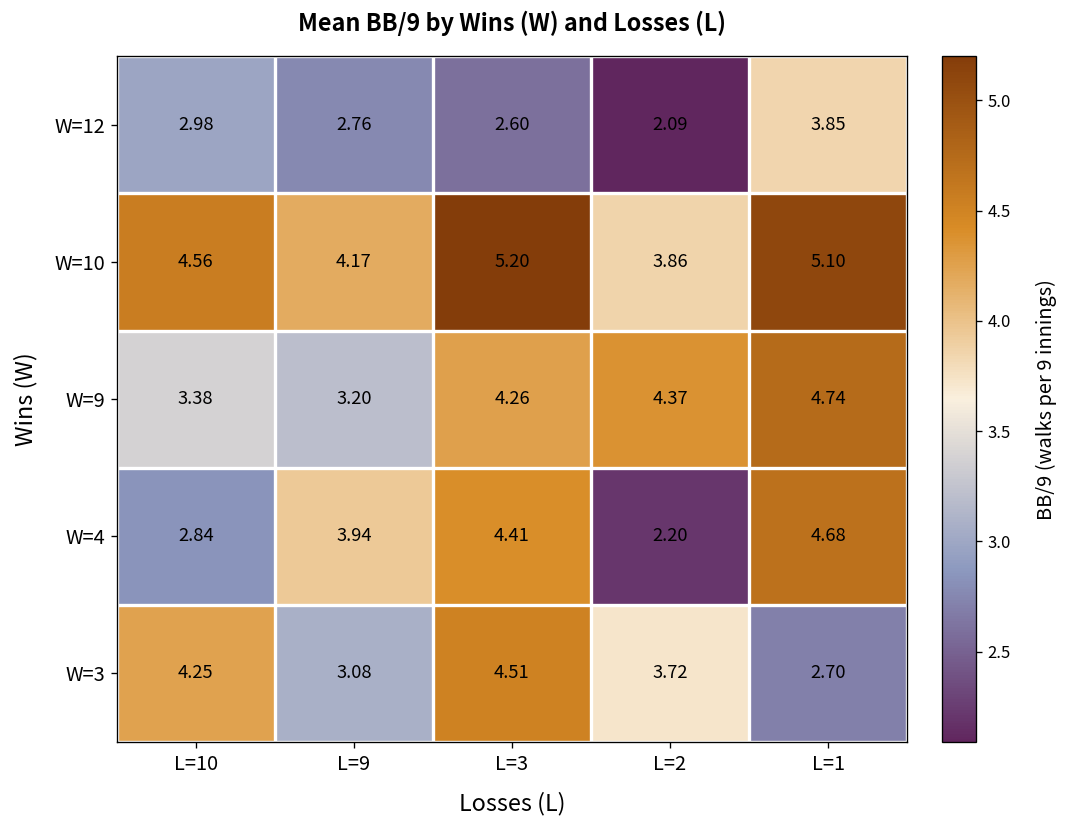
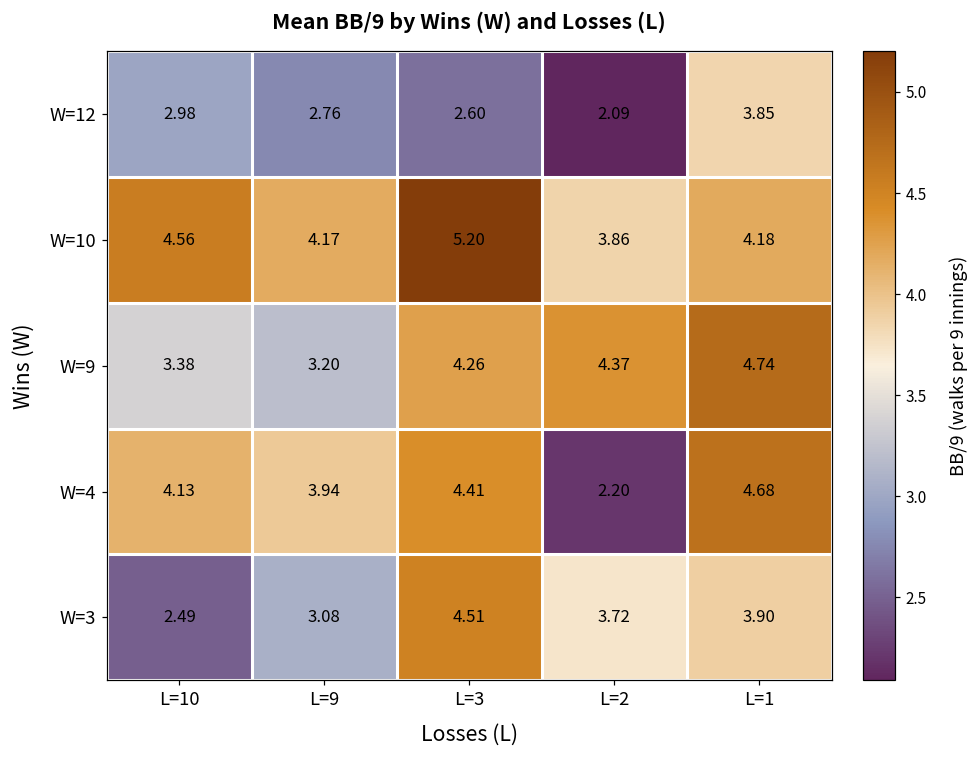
  {
    "W=12": {
      "L=10": 2.98,
      "L=9": 2.76,
      "L=3": 2.60,
      "L=2": 2.09,
      "L=1": 3.85
    },
    "W=10": {
      "L=10": 4.56,
      "L=9": 4.17,
      "L=3": 5.20,
      "L=2": 3.86,
-     "L=1": 5.10
+     "L=1": 4.18
    },
    "W=9": {
      "L=10": 3.38,
      "L=9": 3.20,
      "L=3": 4.26,
      "L=2": 4.37,
      "L=1": 4.74
    },
    "W=4": {
-     "L=10": 2.84,
+     "L=10": 4.13,
      "L=9": 3.94,
      "L=3": 4.41,
      "L=2": 2.20,
      "L=1": 4.68
    },
    "W=3": {
-     "L=10": 4.25,
+     "L=10": 2.49,
      "L=9": 3.08,
      "L=3": 4.51,
      "L=2": 3.72,
-     "L=1": 2.70
+     "L=1": 3.90
    }
  }
